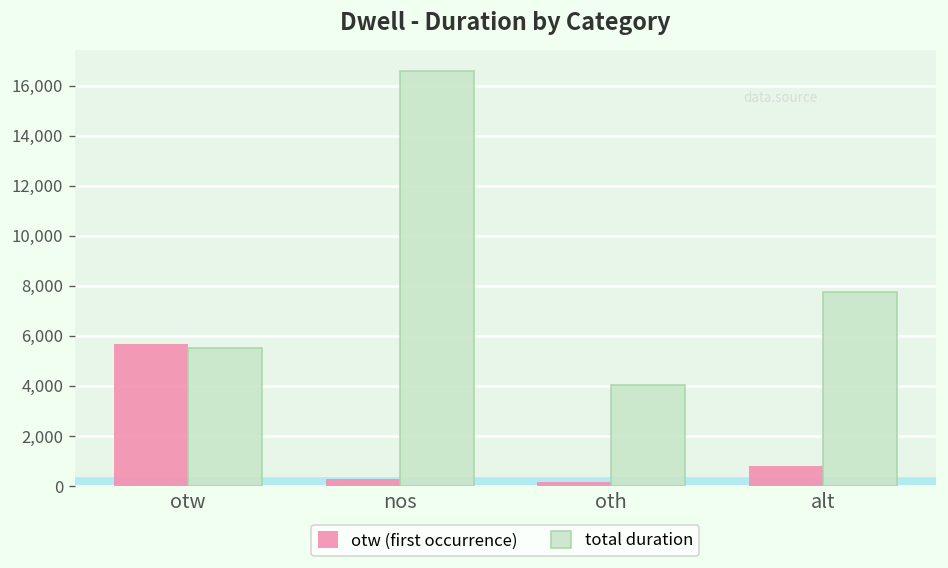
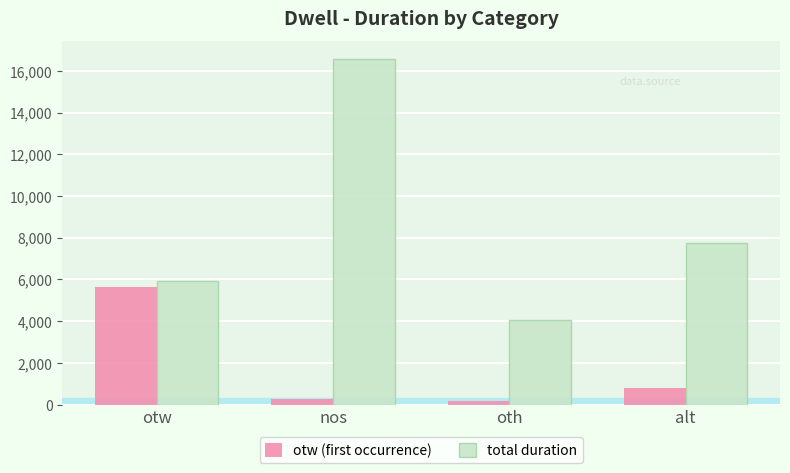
  {
    "otw (first occurrence)": {
      "otw": "5,700",
      "nos": "300",
      "oth": "200",
      "alt": "800"
    },
    "total duration": {
-     "otw": "5,500",
+     "otw": "5,900",
      "nos": "16,600",
      "oth": "4,000",
      "alt": "7,800"
    }
  }
